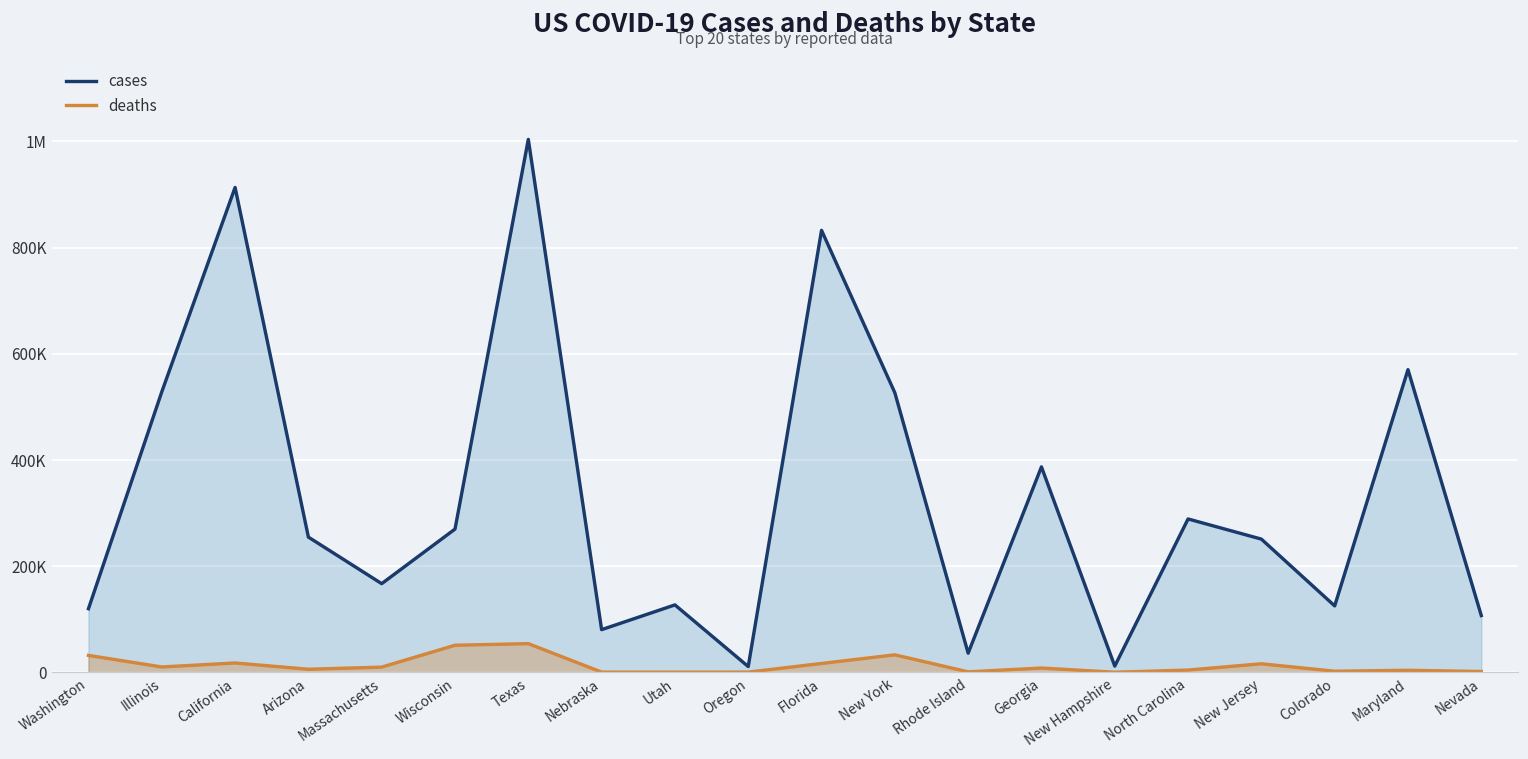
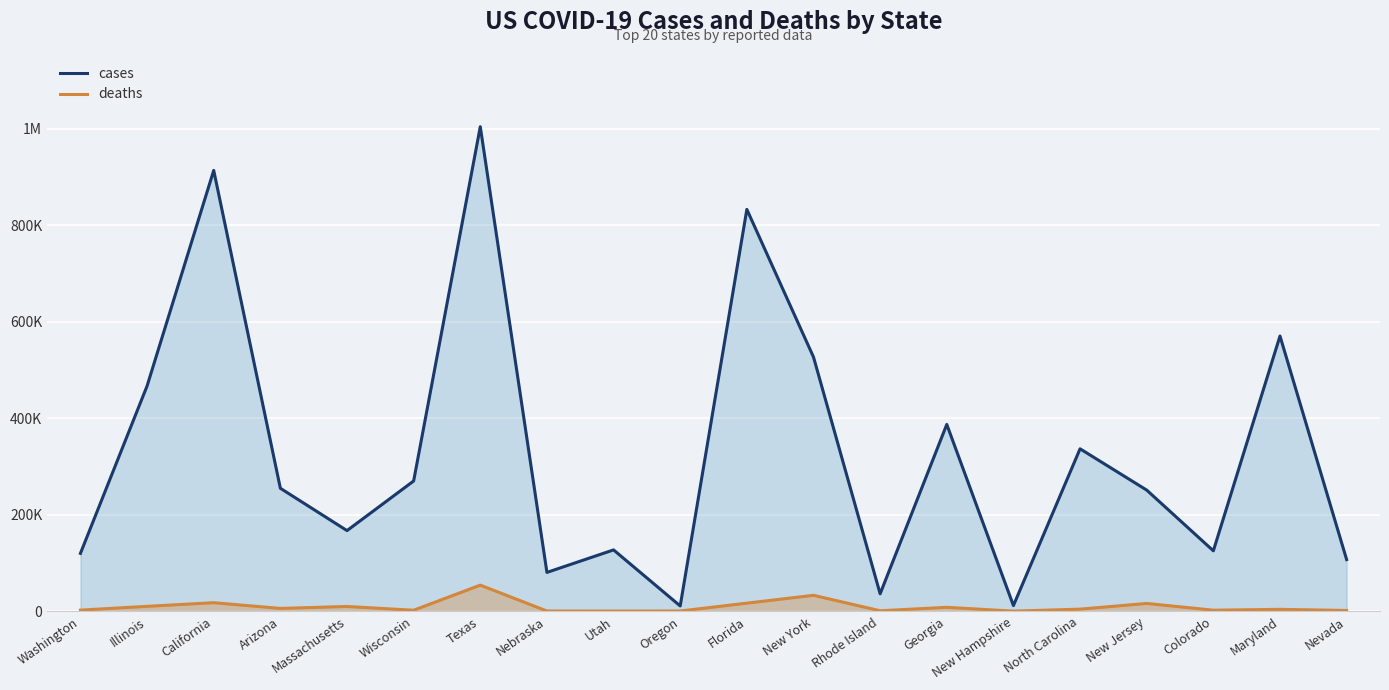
  {
    "cases": {
      "Washington": 120000,
-     "Illinois": 530000,
+     "Illinois": 470000,
      "California": 910000,
      "Arizona": 250000,
      "Massachusetts": 170000,
      "Wisconsin": 270000,
      "Texas": 1000000,
      "Nebraska": 80000,
      "Utah": 130000,
      "Oregon": 10000,
      "Florida": 830000,
      "New York": 530000,
      "Rhode Island": 40000,
      "Georgia": 390000,
      "New Hampshire": 10000,
-     "North Carolina": 290000,
+     "North Carolina": 340000,
      "New Jersey": 250000,
      "Colorado": 130000,
      "Maryland": 570000,
      "Nevada": 110000
    },
    "deaths": {
-     "Washington": 30000,
+     "Washington": 0,
      "Illinois": 10000,
      "California": 20000,
      "Arizona": 10000,
      "Massachusetts": 10000,
-     "Wisconsin": 50000,
+     "Wisconsin": 0,
      "Texas": 50000,
      "Nebraska": 0,
      "Utah": 0,
      "Oregon": 0,
      "Florida": 20000,
      "New York": 30000,
      "Rhode Island": 0,
      "Georgia": 10000,
      "New Hampshire": 0,
      "North Carolina": 0,
      "New Jersey": 20000,
      "Colorado": 0,
      "Maryland": 0,
      "Nevada": 0
    }
  }
